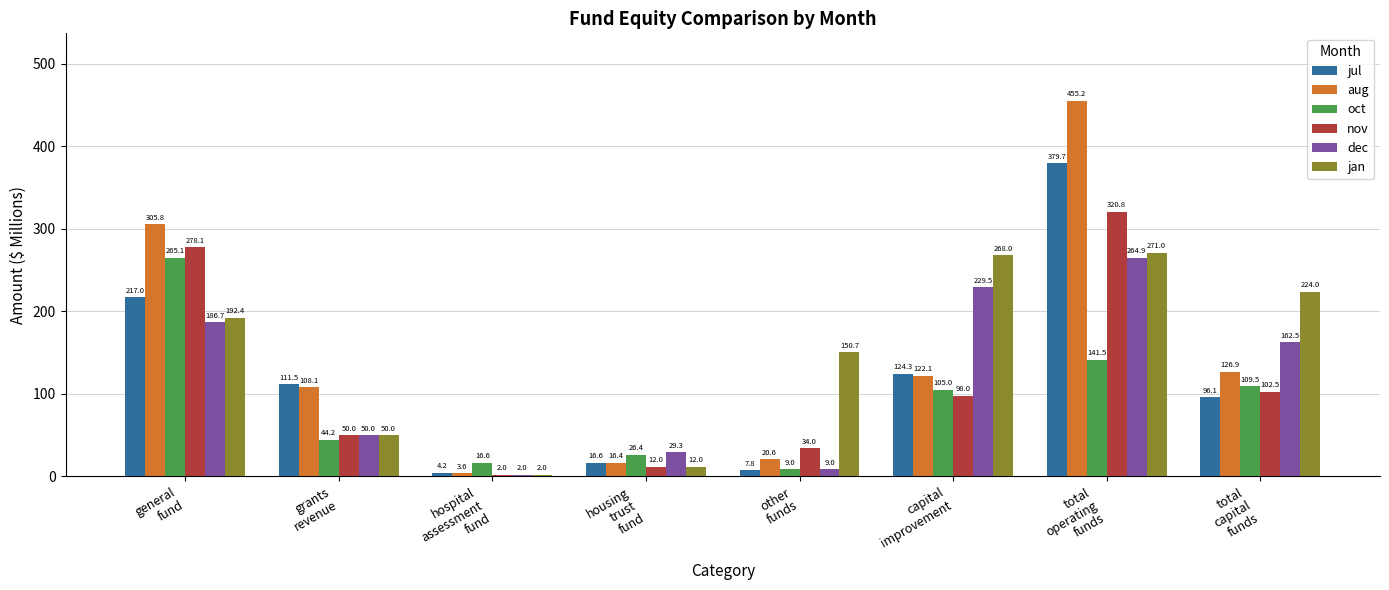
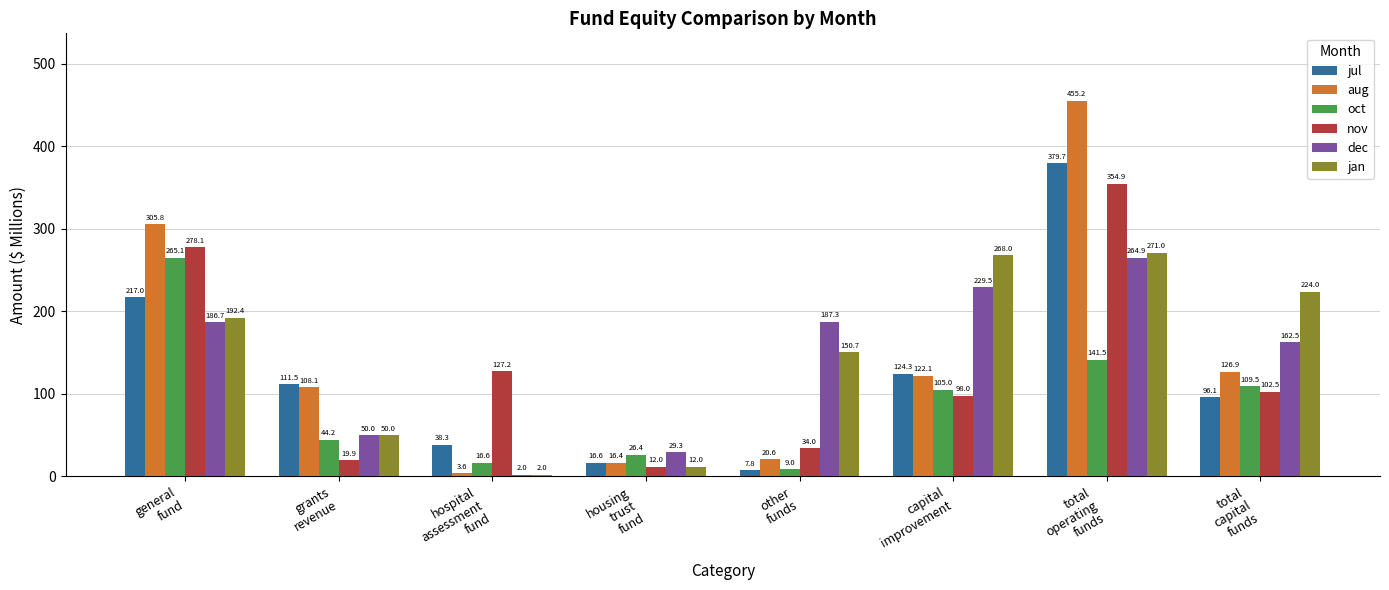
  {
    "jul": {
      "general fund": 217.0,
      "grants revenue": 111.5,
-     "hospital assessment fund": 4.2,
+     "hospital assessment fund": 38.3,
      "housing trust fund": 16.6,
      "other funds": 7.8,
      "capital improvement": 124.3,
      "total operating funds": 379.7,
      "total capital funds": 96.1
    },
    "aug": {
      "general fund": 305.8,
      "grants revenue": 108.1,
      "hospital assessment fund": 3.6,
      "housing trust fund": 16.4,
      "other funds": 20.6,
      "capital improvement": 122.1,
      "total operating funds": 455.2,
      "total capital funds": 126.9
    },
    "oct": {
      "general fund": 265.1,
      "grants revenue": 44.2,
      "hospital assessment fund": 16.6,
      "housing trust fund": 26.4,
      "other funds": 9.0,
      "capital improvement": 105.0,
      "total operating funds": 141.5,
      "total capital funds": 109.5
    },
    "nov": {
      "general fund": 278.1,
-     "grants revenue": 50.0,
-     "hospital assessment fund": 2.0,
+     "grants revenue": 19.9,
+     "hospital assessment fund": 127.2,
      "housing trust fund": 12.0,
      "other funds": 34.0,
      "capital improvement": 98.0,
-     "total operating funds": 320.8,
+     "total operating funds": 354.9,
      "total capital funds": 102.5
    },
    "dec": {
      "general fund": 186.7,
      "grants revenue": 50.0,
      "hospital assessment fund": 2.0,
      "housing trust fund": 29.3,
-     "other funds": 9.0,
+     "other funds": 187.3,
      "capital improvement": 229.5,
      "total operating funds": 264.9,
      "total capital funds": 162.5
    },
    "jan": {
      "general fund": 192.4,
      "grants revenue": 50.0,
      "hospital assessment fund": 2.0,
      "housing trust fund": 12.0,
      "other funds": 150.7,
      "capital improvement": 268.0,
      "total operating funds": 271.0,
      "total capital funds": 224.0
    }
  }
